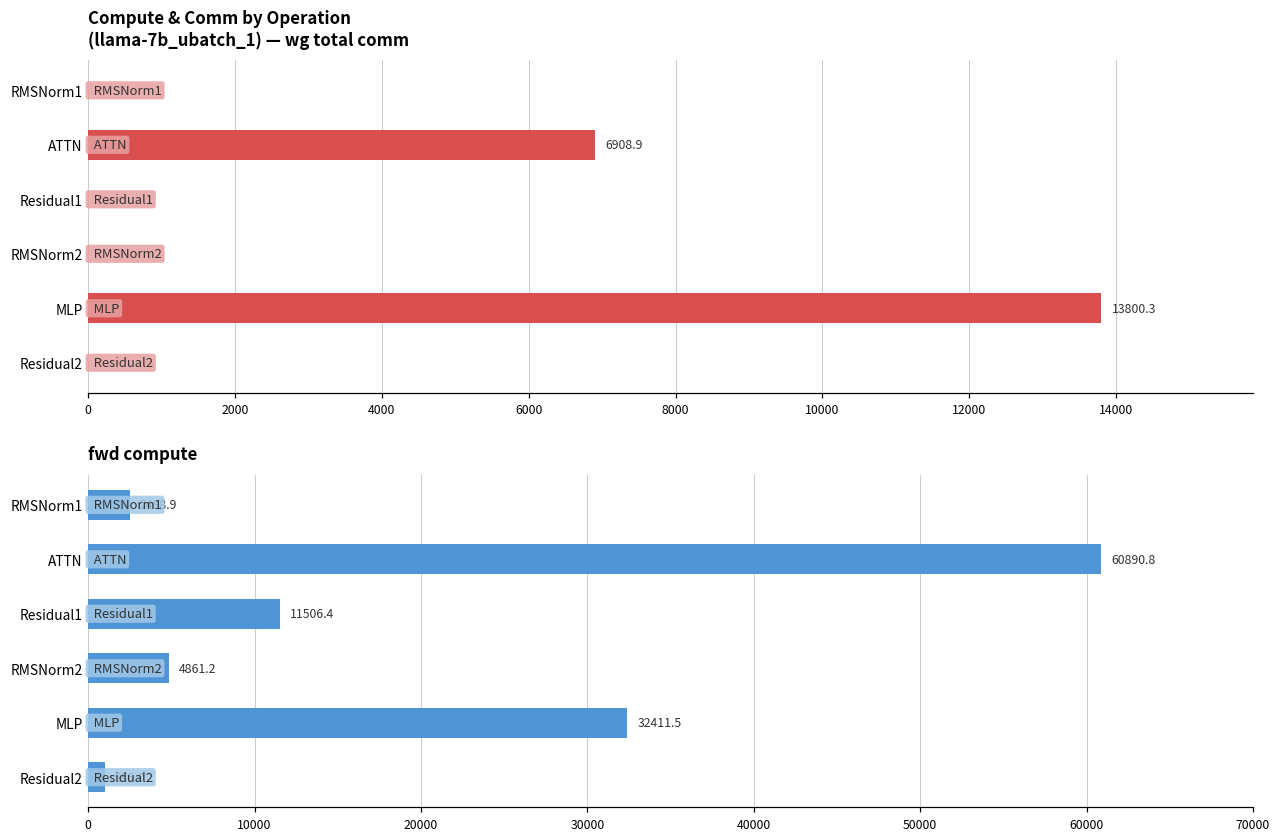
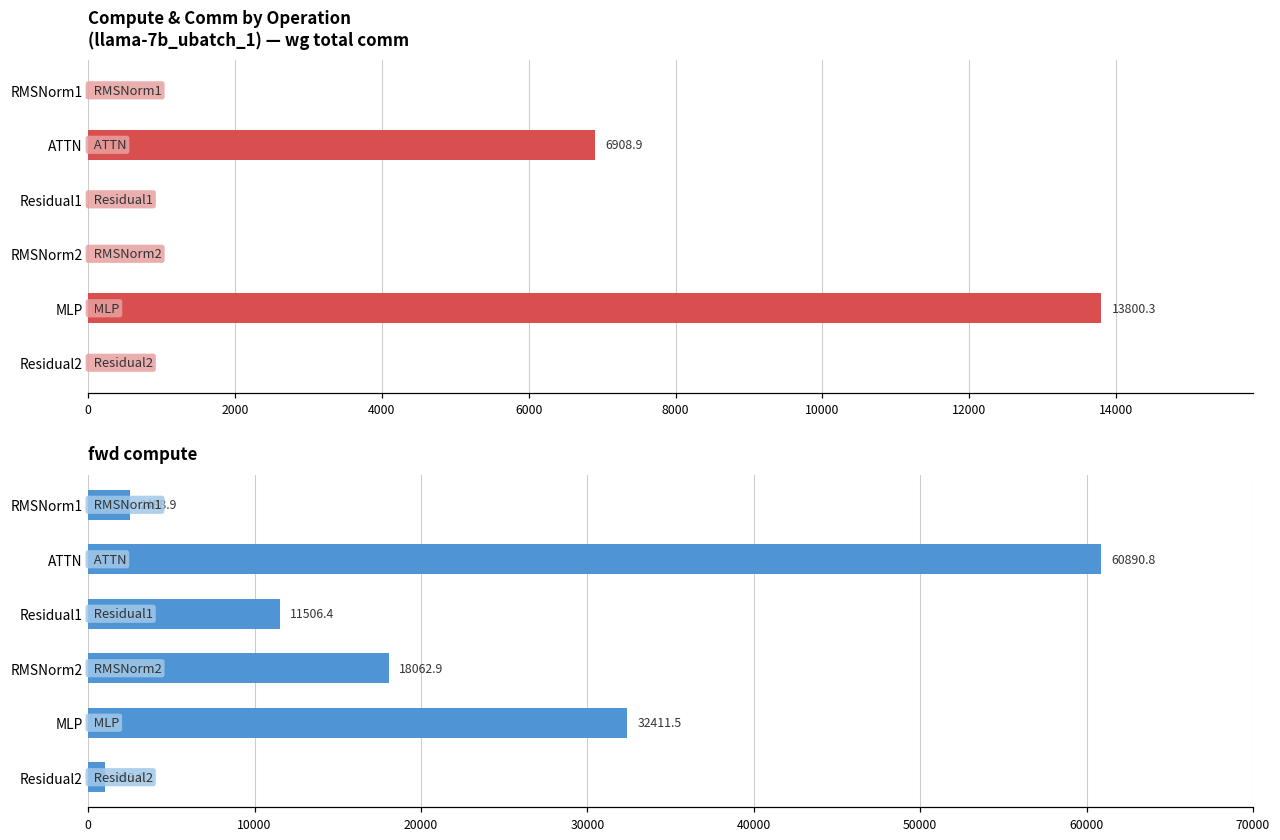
  {
    "Compute & Comm by Operation (llama-7b_ubatch_1) — wg total comm": {
      "ATTN": 6908.9,
      "MLP": 13800.3
    },
    "fwd compute": {
      "ATTN": 60890.8,
      "Residual1": 11506.4,
-     "RMSNorm2": 4861.2,
+     "RMSNorm2": 18062.9,
      "MLP": 32411.5
    }
  }
